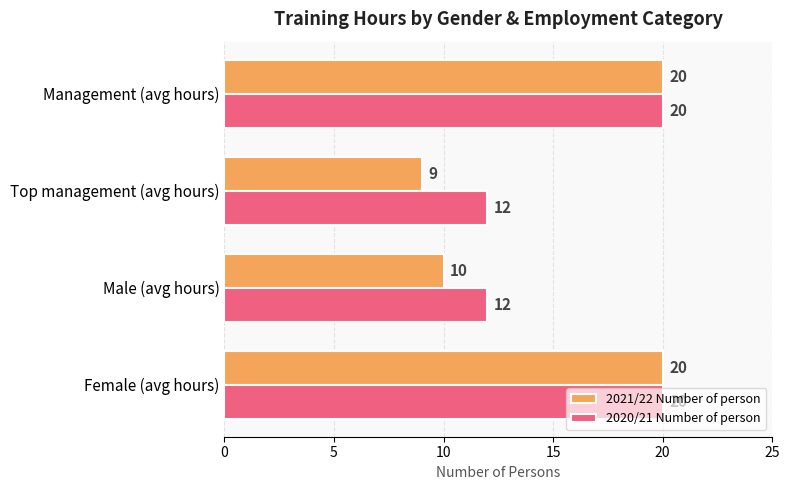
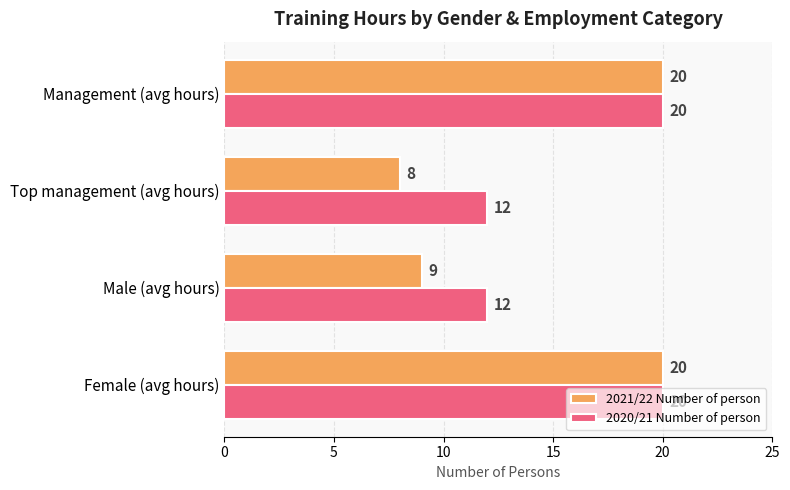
  {
    "2021/22 Number of person": {
      "Management (avg hours)": 20,
-     "Top management (avg hours)": 9,
-     "Male (avg hours)": 10,
+     "Top management (avg hours)": 8,
+     "Male (avg hours)": 9,
      "Female (avg hours)": 20
    },
    "2020/21 Number of person": {
      "Management (avg hours)": 20,
      "Top management (avg hours)": 12,
      "Male (avg hours)": 12
    }
  }
